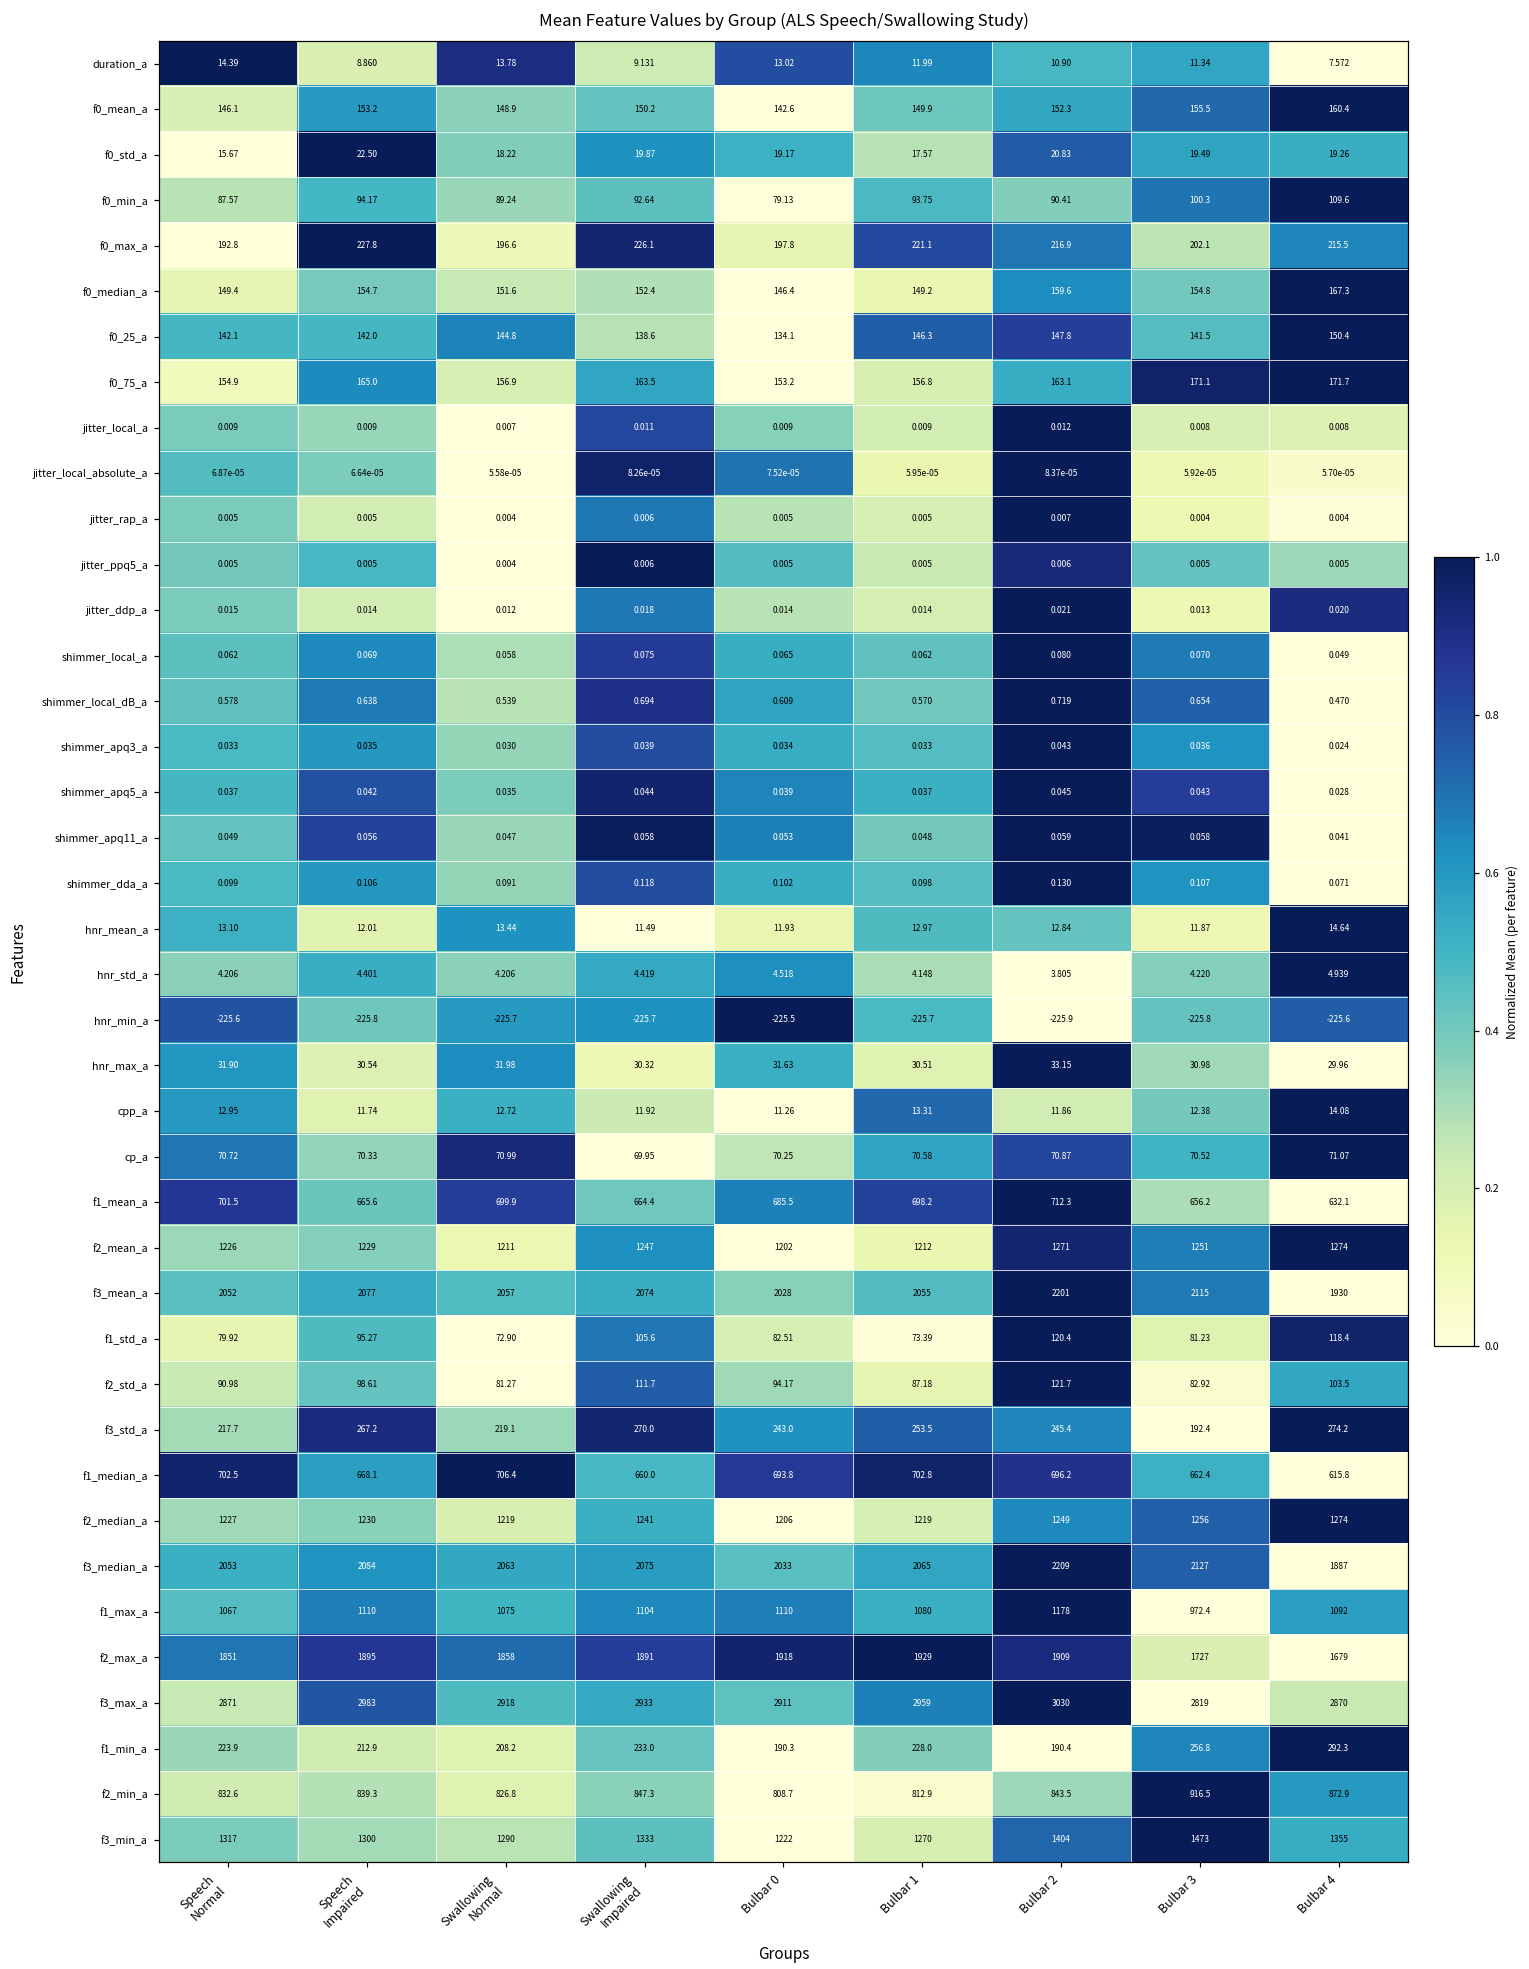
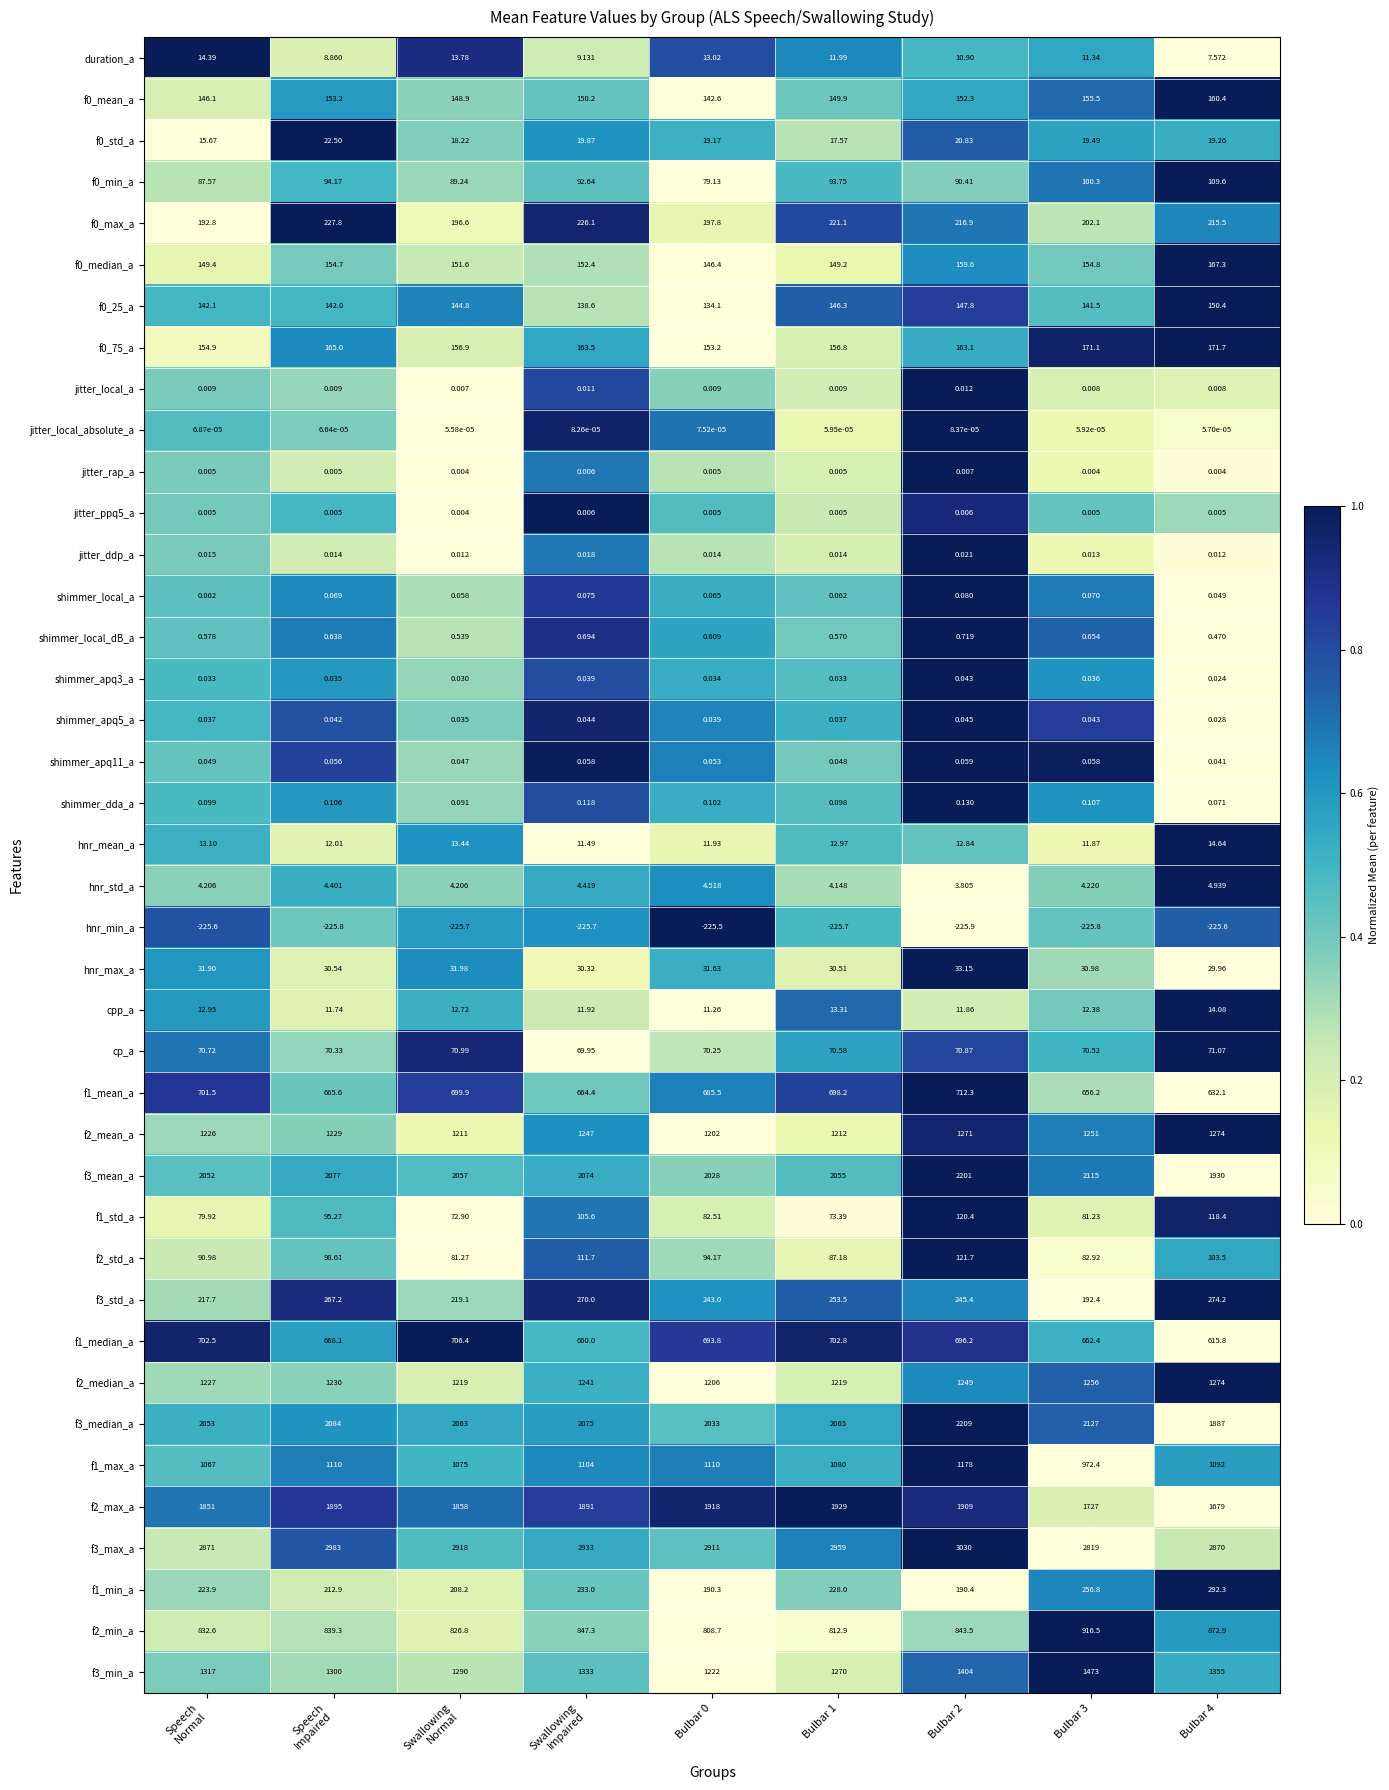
  {
    "jitter_ddp_a": {
      "Speech Normal": 0.015,
      "Speech Impaired": 0.014,
      "Swallowing Normal": 0.012,
      "Swallowing Impaired": 0.018,
      "Bulbar 0": 0.014,
      "Bulbar 1": 0.014,
      "Bulbar 2": 0.021,
      "Bulbar 3": 0.013,
-     "Bulbar 4": 0.020
+     "Bulbar 4": 0.012
    }
  }
